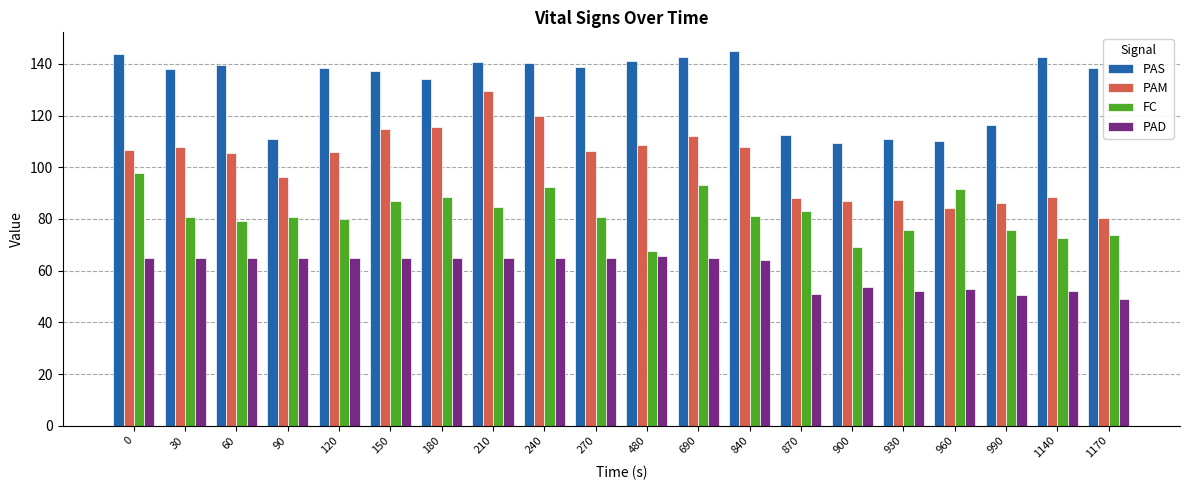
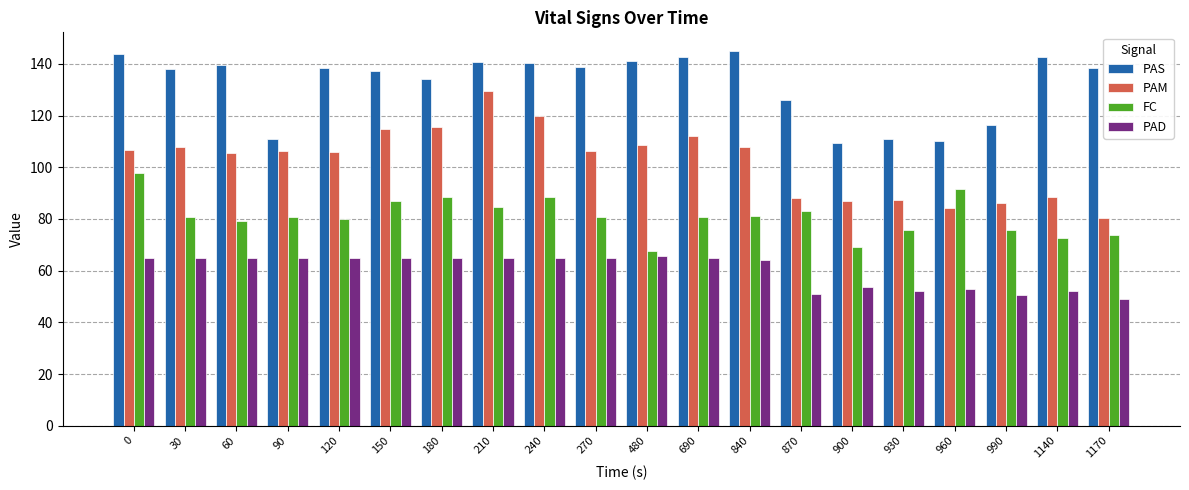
  {
    "PAS": {
      "0": 144,
      "30": 138,
      "60": 140,
      "90": 111,
      "120": 138,
      "150": 137,
      "180": 134,
      "210": 141,
      "240": 140,
      "270": 139,
      "480": 141,
      "690": 143,
      "840": 145,
-     "870": 113,
+     "870": 126,
      "900": 110,
      "930": 111,
      "960": 110,
      "990": 116,
      "1140": 143,
      "1170": 139
    },
    "PAM": {
      "0": 107,
      "30": 108,
      "60": 105,
-     "90": 96,
+     "90": 106,
      "120": 106,
      "150": 115,
      "180": 115,
      "210": 130,
      "240": 120,
      "270": 106,
      "480": 109,
      "690": 112,
      "840": 108,
      "870": 88,
      "900": 87,
      "930": 87,
      "960": 84,
      "990": 86,
      "1140": 89,
      "1170": 80
    },
    "FC": {
      "0": 98,
      "30": 81,
      "60": 79,
      "90": 81,
      "120": 80,
      "150": 87,
      "180": 88,
      "210": 85,
-     "240": 93,
+     "240": 89,
      "270": 81,
      "480": 68,
-     "690": 93,
+     "690": 81,
      "840": 81,
      "870": 83,
      "900": 69,
      "930": 76,
      "960": 91,
      "990": 76,
      "1140": 73,
      "1170": 74
    },
    "PAD": {
      "0": 65,
      "30": 65,
      "60": 65,
      "90": 65,
      "120": 65,
      "150": 65,
      "180": 65,
      "210": 65,
      "240": 65,
      "270": 65,
      "480": 66,
      "690": 65,
      "840": 64,
      "870": 51,
      "900": 54,
      "930": 52,
      "960": 53,
      "990": 51,
      "1140": 52,
      "1170": 49
    }
  }
